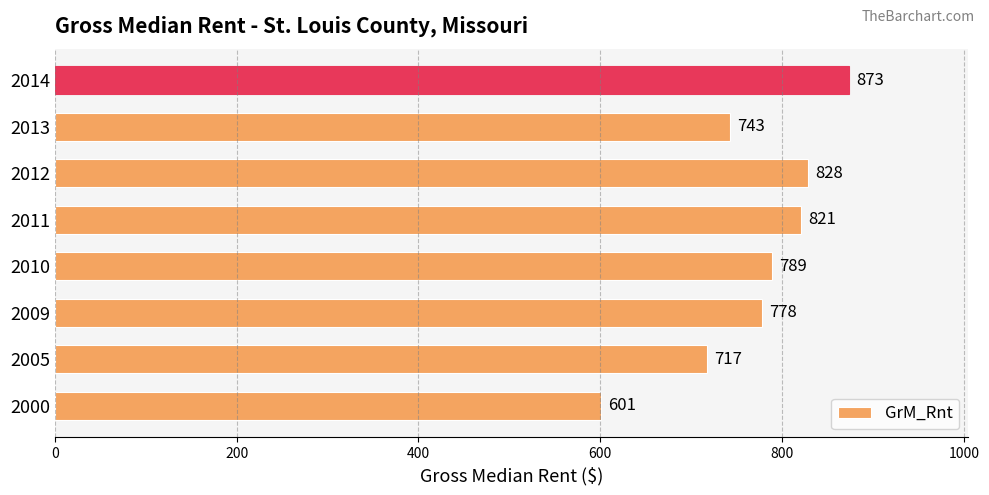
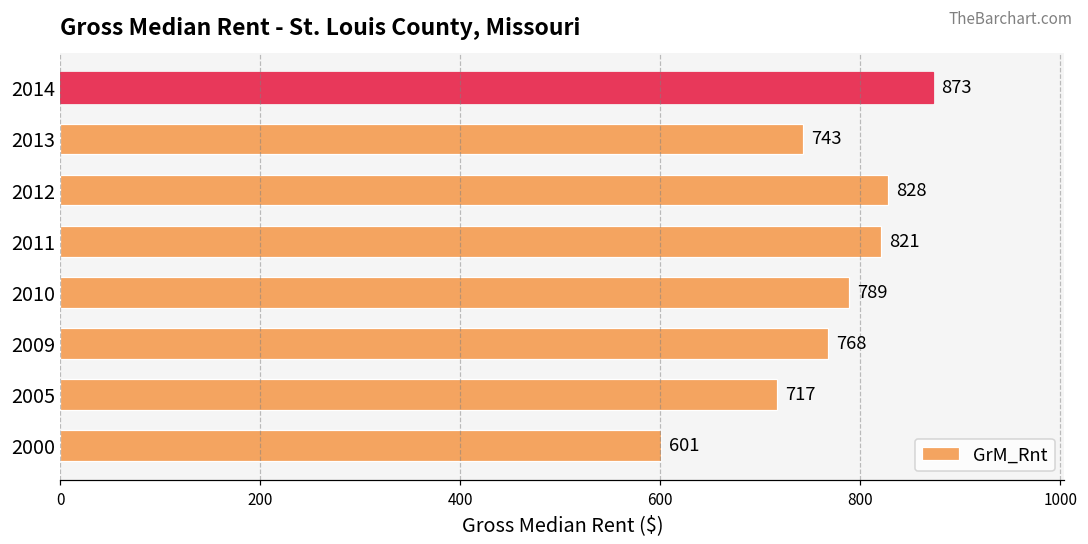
  {
    "2014": 873,
    "2013": 743,
    "2012": 828,
    "2011": 821,
    "2010": 789,
-   "2009": 778,
+   "2009": 768,
    "2005": 717,
    "2000": 601
  }
